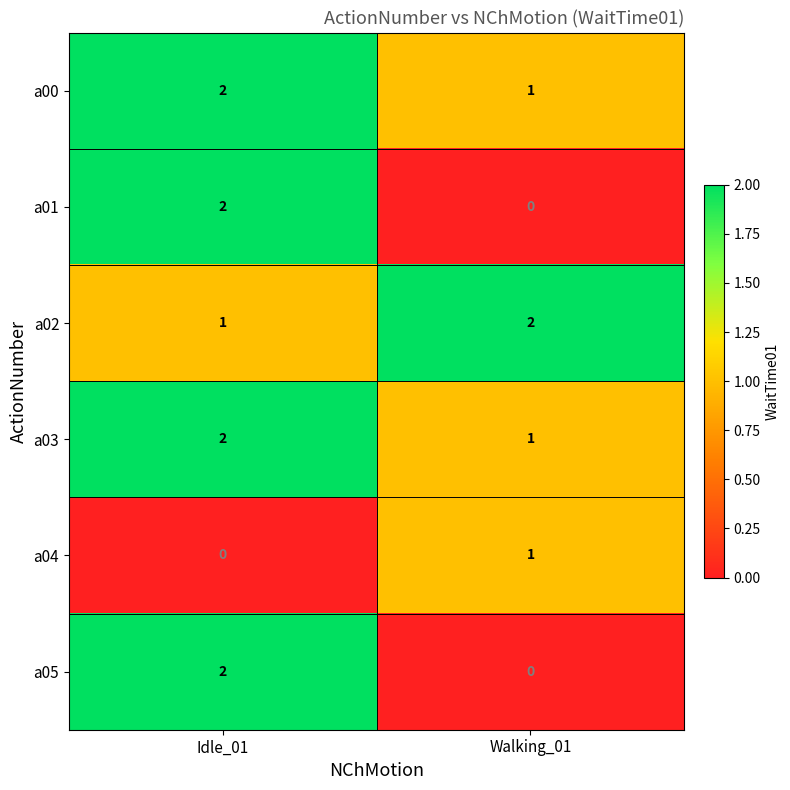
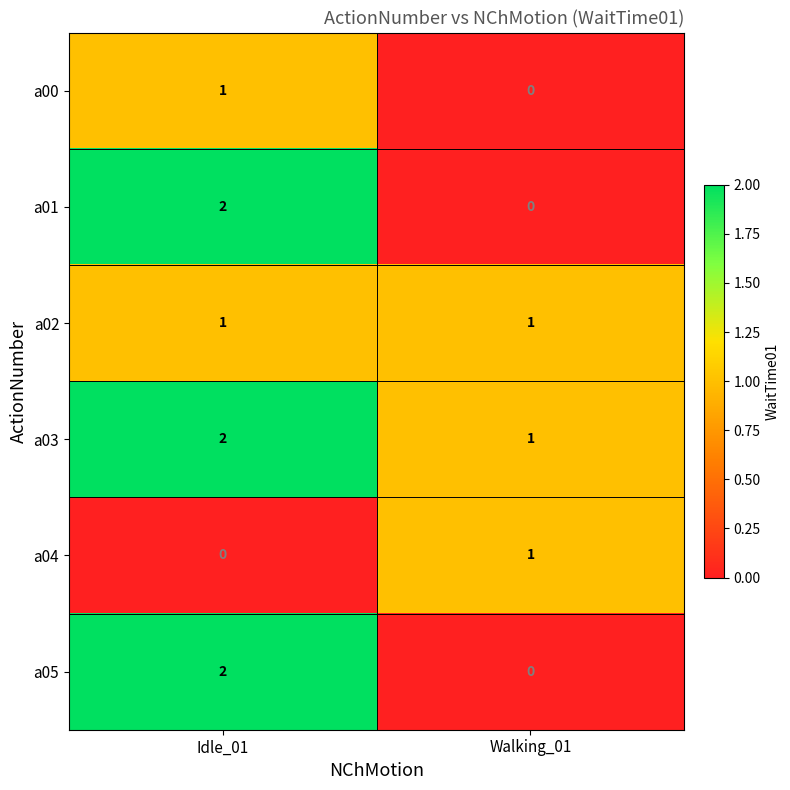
  {
    "a00": {
-     "Idle_01": 2,
-     "Walking_01": 1
+     "Idle_01": 1,
+     "Walking_01": 0
    },
    "a01": {
      "Idle_01": 2,
      "Walking_01": 0
    },
    "a02": {
      "Idle_01": 1,
-     "Walking_01": 2
+     "Walking_01": 1
    },
    "a03": {
      "Idle_01": 2,
      "Walking_01": 1
    },
    "a04": {
      "Idle_01": 0,
      "Walking_01": 1
    },
    "a05": {
      "Idle_01": 2,
      "Walking_01": 0
    }
  }
